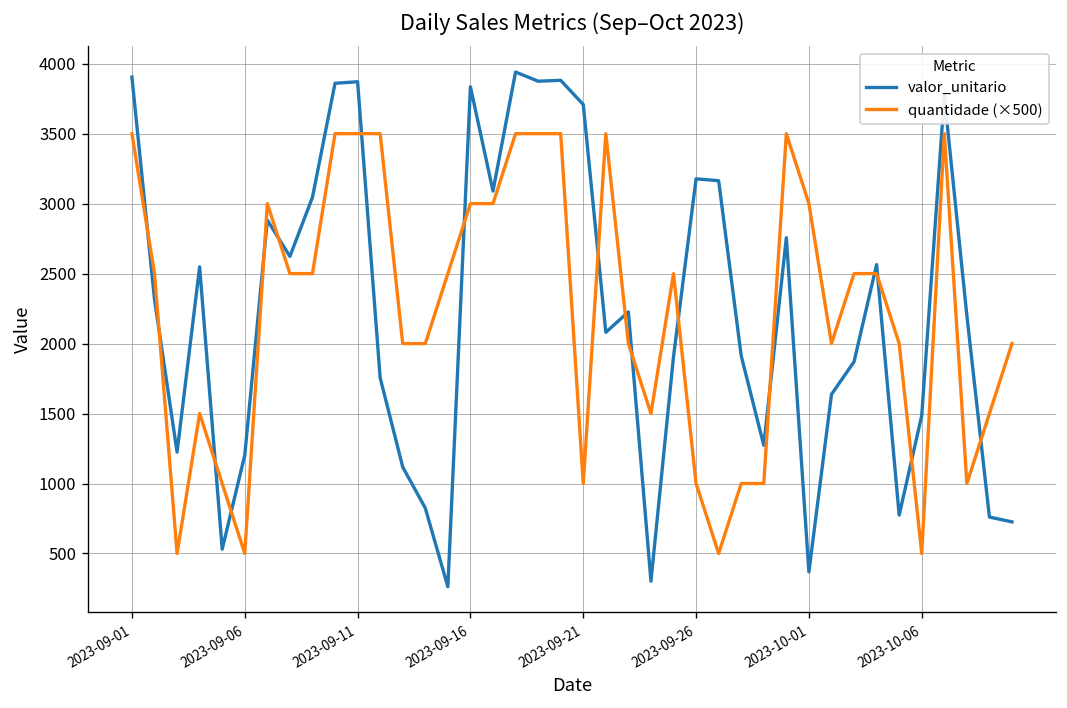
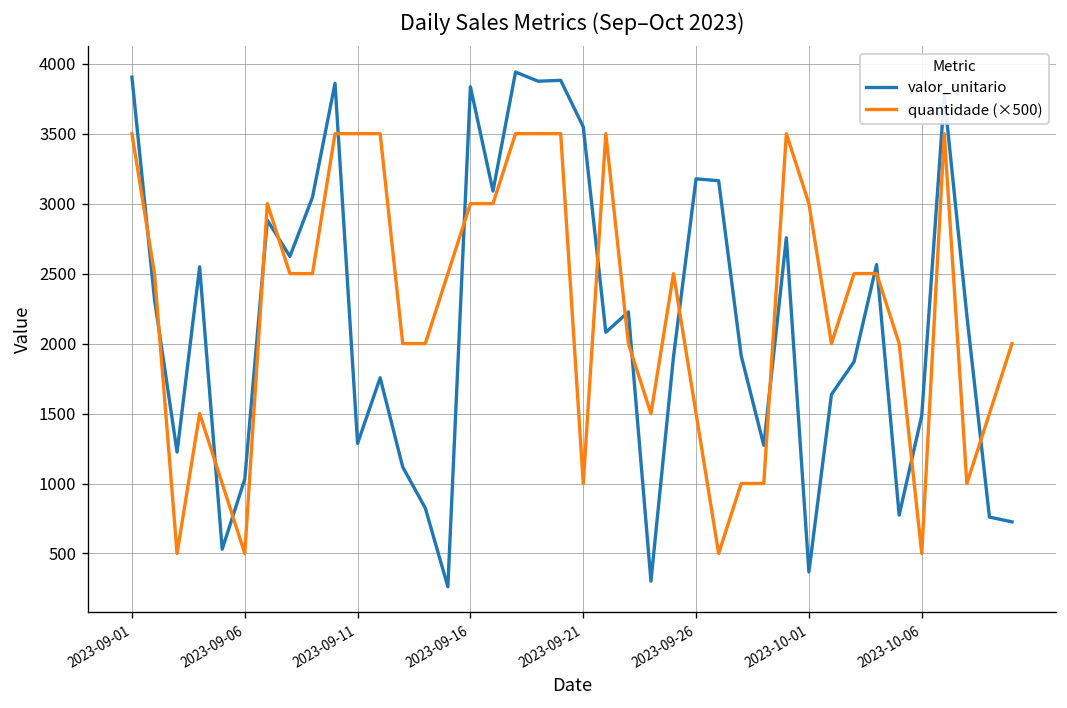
  {
    "valor_unitario": {
      "2023-09-01": 3900,
-     "2023-09-06": 1200,
-     "2023-09-11": 3870,
+     "2023-09-06": 1030,
+     "2023-09-11": 1290,
      "2023-09-16": 3830,
-     "2023-09-21": 3710,
+     "2023-09-21": 3550,
      "2023-09-26": 3180,
      "2023-10-01": 370,
      "2023-10-06": 1490
    },
    "quantidade (×500)": {
      "2023-09-01": 3500,
      "2023-09-06": 500,
      "2023-09-11": 3500,
      "2023-09-16": 3000,
      "2023-09-21": 1000,
-     "2023-09-26": 1000,
+     "2023-09-26": 1500,
      "2023-10-01": 3000,
      "2023-10-06": 500
    }
  }
